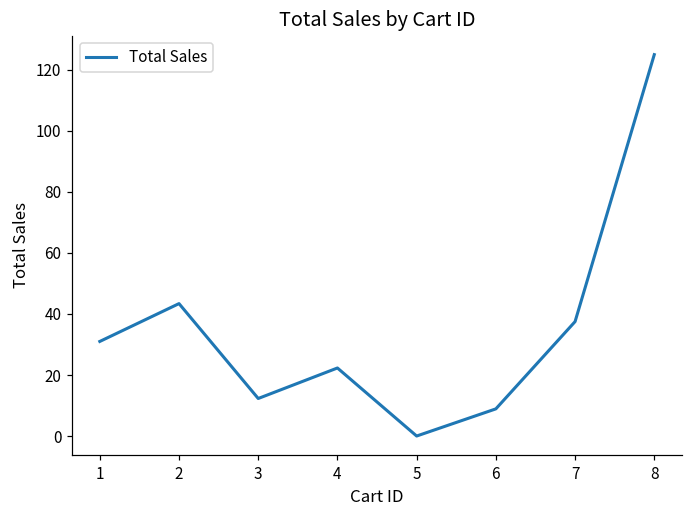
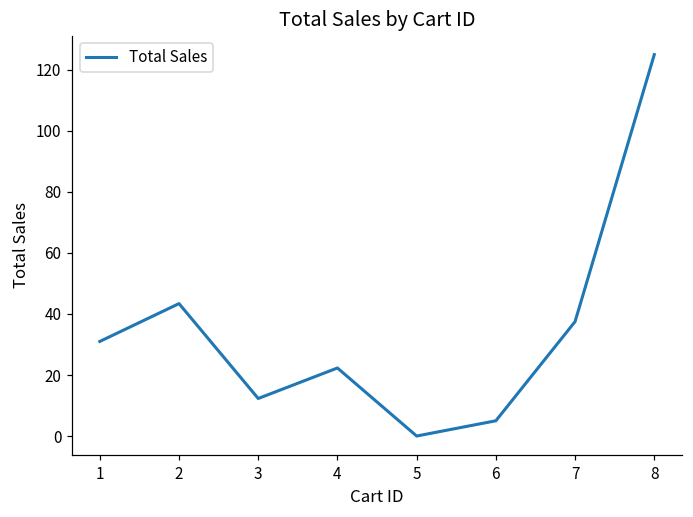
  {
    "1": 31,
    "2": 43,
    "3": 12,
    "4": 22,
    "5": 0,
-   "6": 9,
+   "6": 5,
    "7": 38,
    "8": 125
  }
